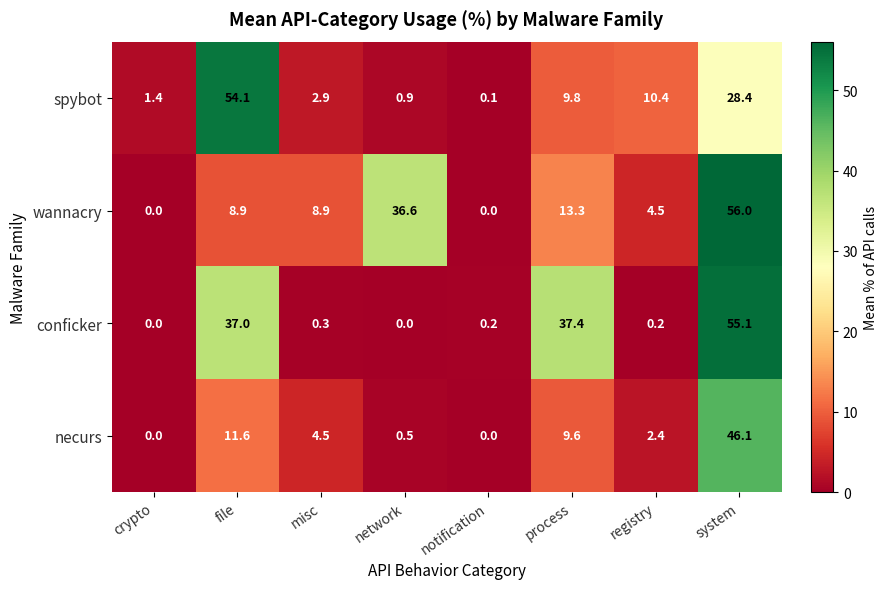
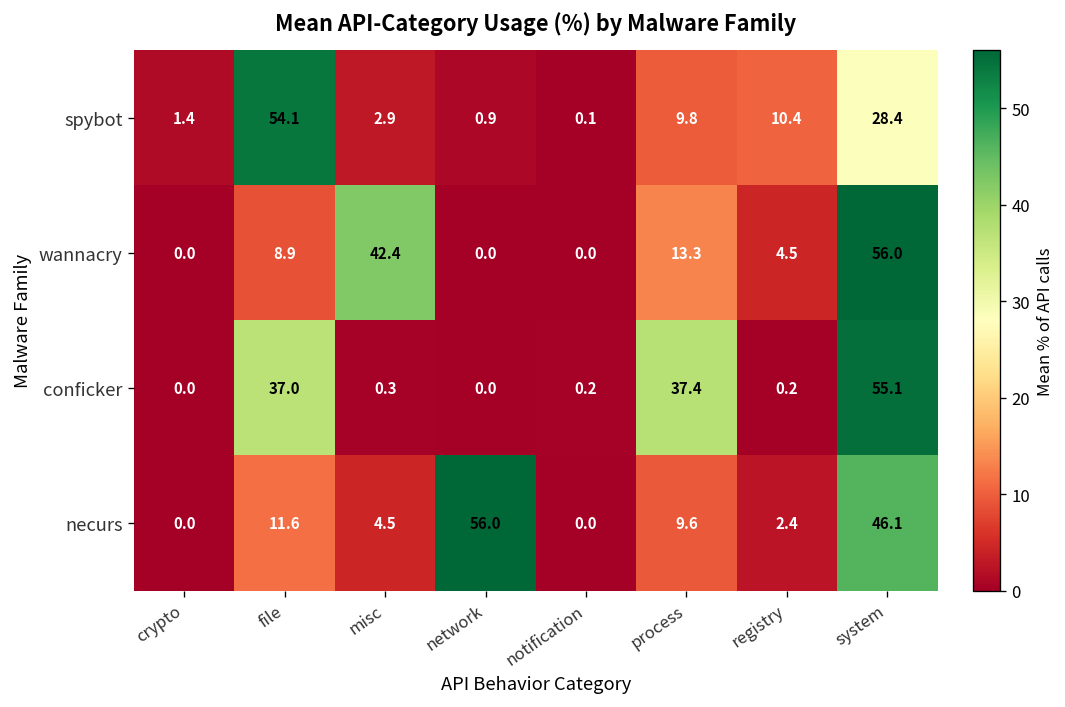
  {
    "spybot": {
      "crypto": 1.4,
      "file": 54.1,
      "misc": 2.9,
      "network": 0.9,
      "notification": 0.1,
      "process": 9.8,
      "registry": 10.4,
      "system": 28.4
    },
    "wannacry": {
      "crypto": 0.0,
      "file": 8.9,
-     "misc": 8.9,
-     "network": 36.6,
+     "misc": 42.4,
+     "network": 0.0,
      "notification": 0.0,
      "process": 13.3,
      "registry": 4.5,
      "system": 56.0
    },
    "conficker": {
      "crypto": 0.0,
      "file": 37.0,
      "misc": 0.3,
      "network": 0.0,
      "notification": 0.2,
      "process": 37.4,
      "registry": 0.2,
      "system": 55.1
    },
    "necurs": {
      "crypto": 0.0,
      "file": 11.6,
      "misc": 4.5,
-     "network": 0.5,
+     "network": 56.0,
      "notification": 0.0,
      "process": 9.6,
      "registry": 2.4,
      "system": 46.1
    }
  }
